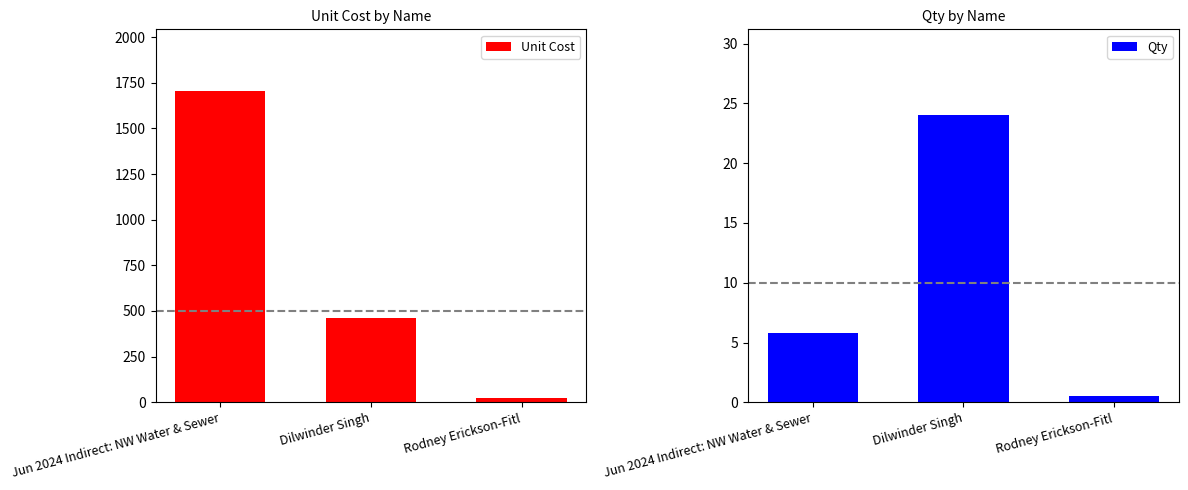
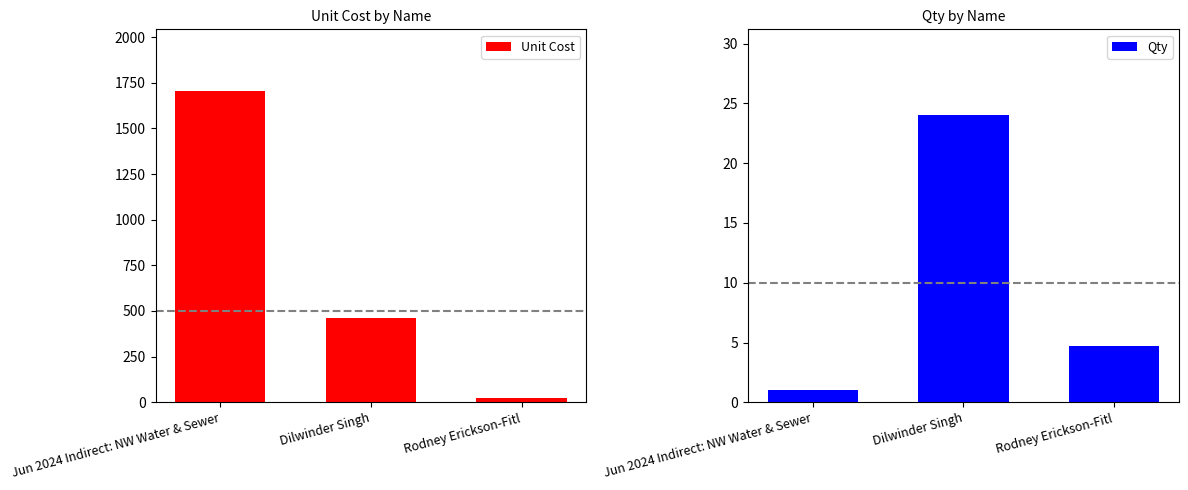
  {
    "Unit Cost by Name": {
      "Jun 2024 Indirect: NW Water & Sewer": 1700,
      "Dilwinder Singh": 460,
      "Rodney Erickson-Fitl": 30
    },
    "Qty by Name": {
-     "Jun 2024 Indirect: NW Water & Sewer": 5.8,
+     "Jun 2024 Indirect: NW Water & Sewer": 1.0,
      "Dilwinder Singh": 24.0,
-     "Rodney Erickson-Fitl": 0.5
+     "Rodney Erickson-Fitl": 4.7
    }
  }
